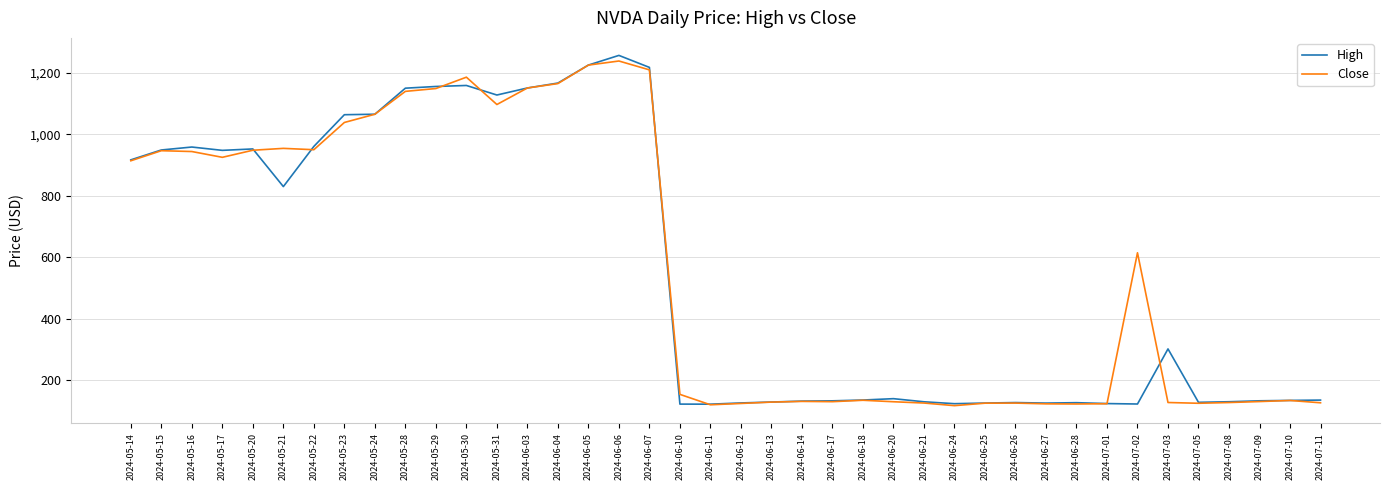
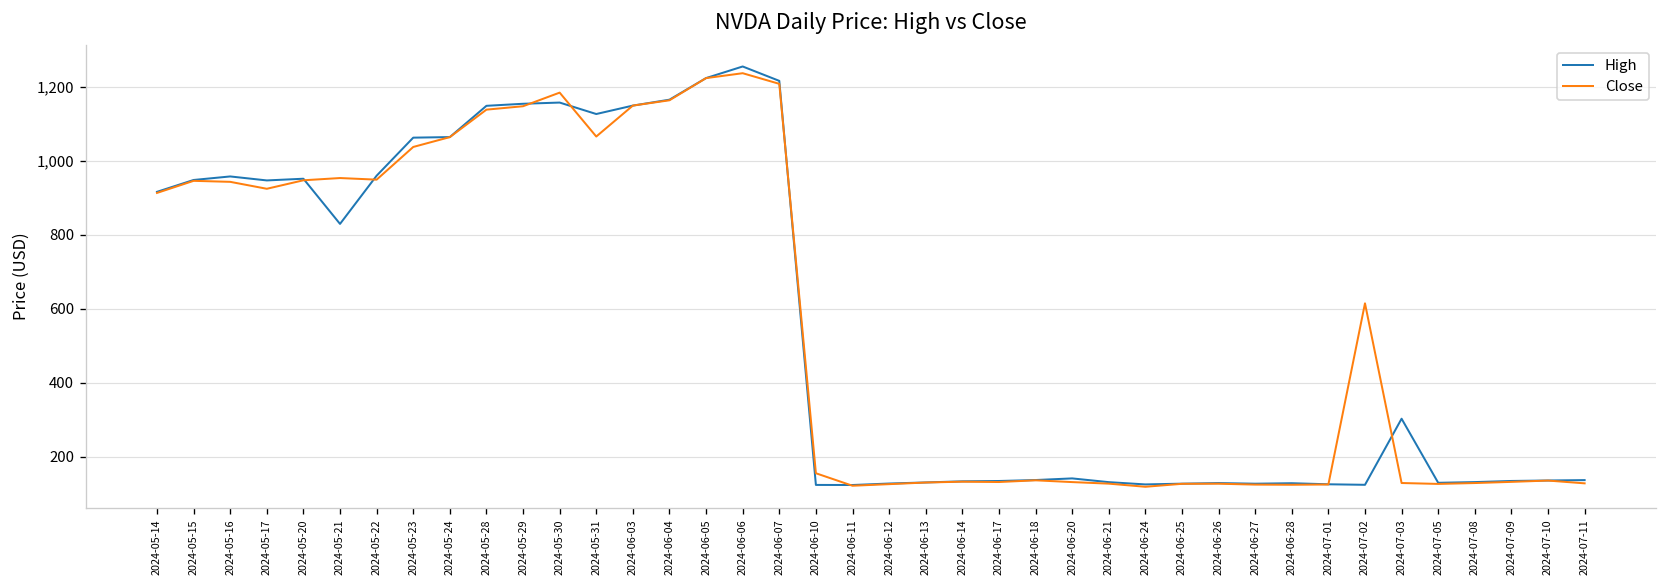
  {
    "High": {
      "2024-05-16": "960",
      "2024-05-17": "950",
      "2024-05-21": "830",
      "2024-05-22": "960",
      "2024-05-23": "1,060",
      "2024-05-28": "1,150",
      "2024-05-30": "1,160",
      "2024-05-31": "1,130",
      "2024-06-06": "1,260",
      "2024-06-10": "120",
      "2024-06-20": "140",
      "2024-07-02": "120",
      "2024-07-03": "300",
      "2024-07-11": "140"
    },
    "Close": {
      "2024-05-16": "940",
      "2024-05-17": "920",
      "2024-05-21": "950",
      "2024-05-22": "950",
      "2024-05-23": "1,040",
      "2024-05-28": "1,140",
      "2024-05-30": "1,190",
-     "2024-05-31": "1,100",
+     "2024-05-31": "1,070",
      "2024-06-06": "1,240",
      "2024-06-10": "150",
      "2024-06-20": "130",
      "2024-07-02": "610",
      "2024-07-03": "130",
      "2024-07-11": "130"
    }
  }
